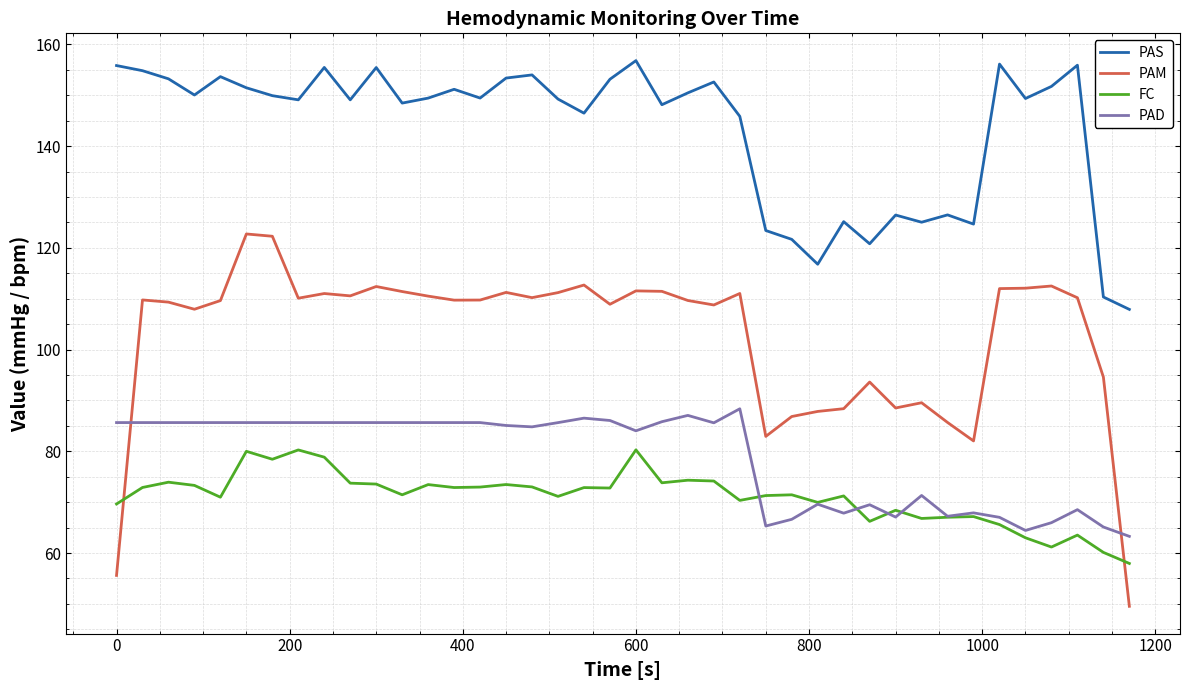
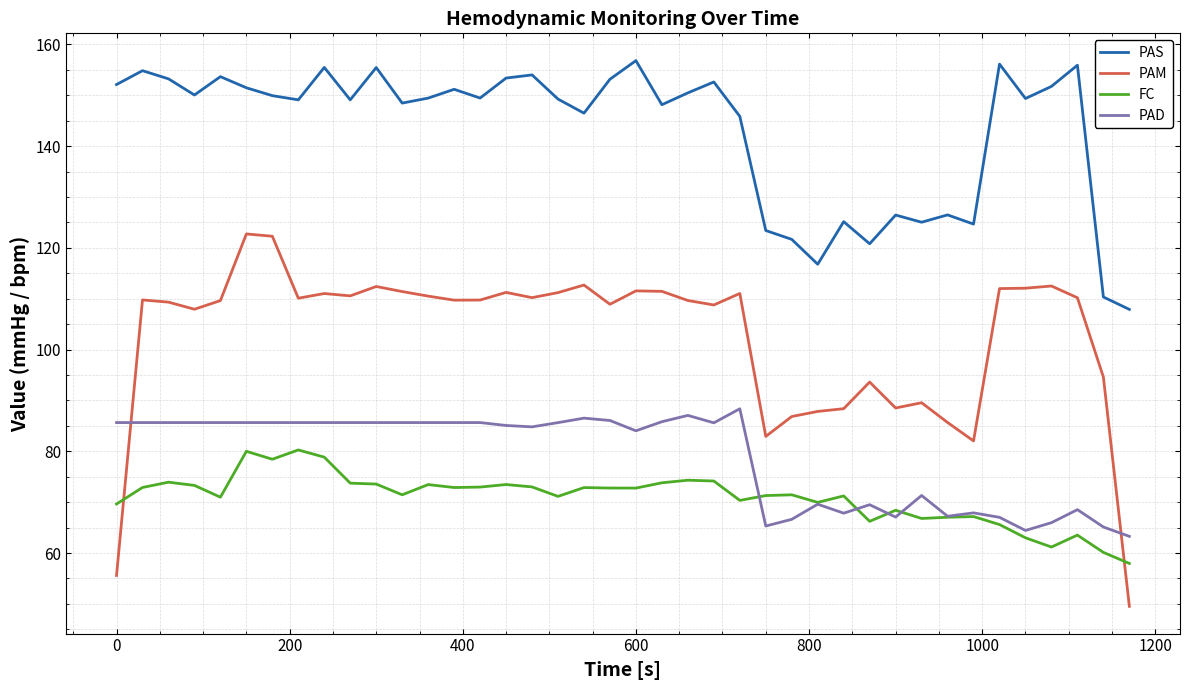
  {
    "PAS": {
-     "0": 156,
+     "0": 152,
      "600": 157
    },
    "PAM": {
      "0": 56,
      "600": 112
    },
    "FC": {
      "0": 70,
-     "600": 80
+     "600": 73
    },
    "PAD": {
      "0": 86,
      "600": 84
    }
  }
